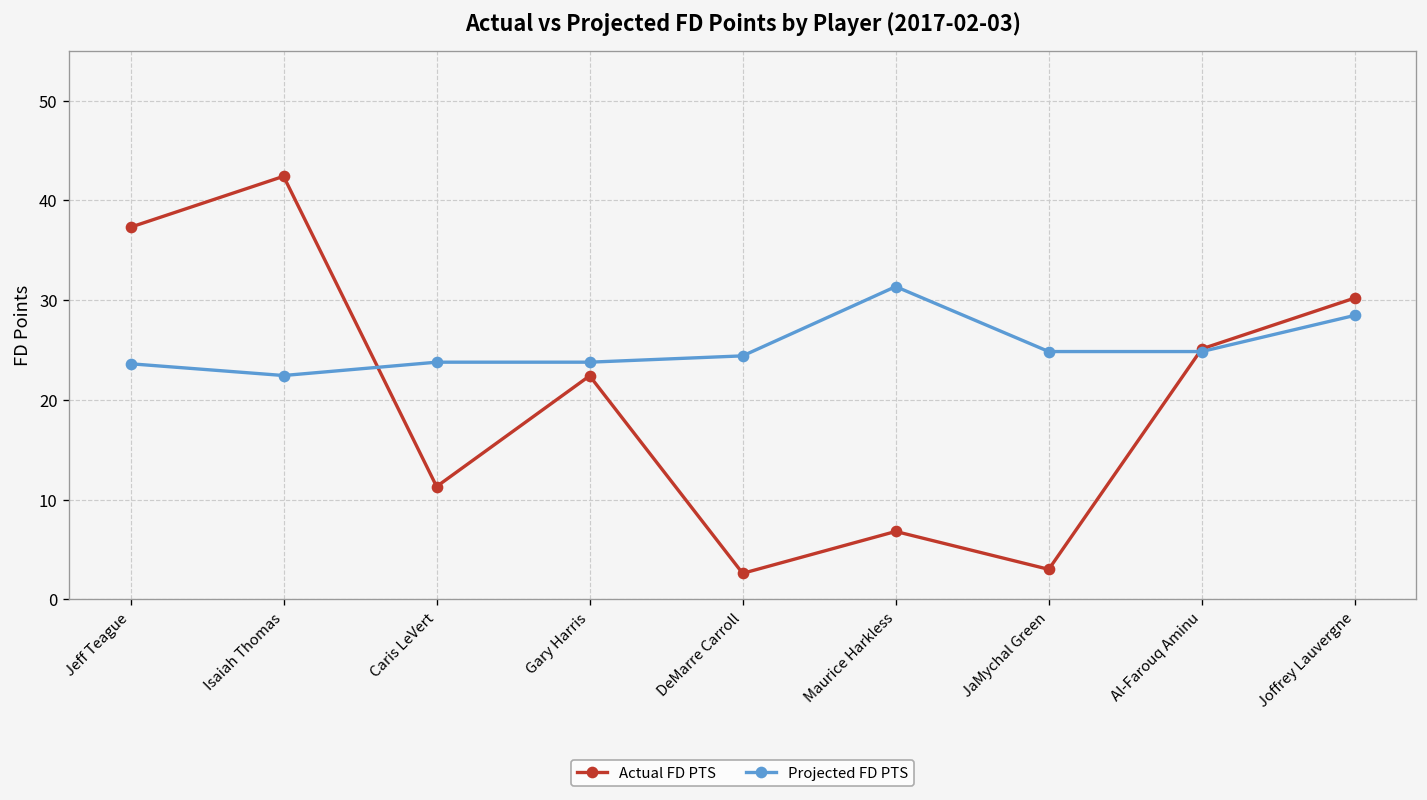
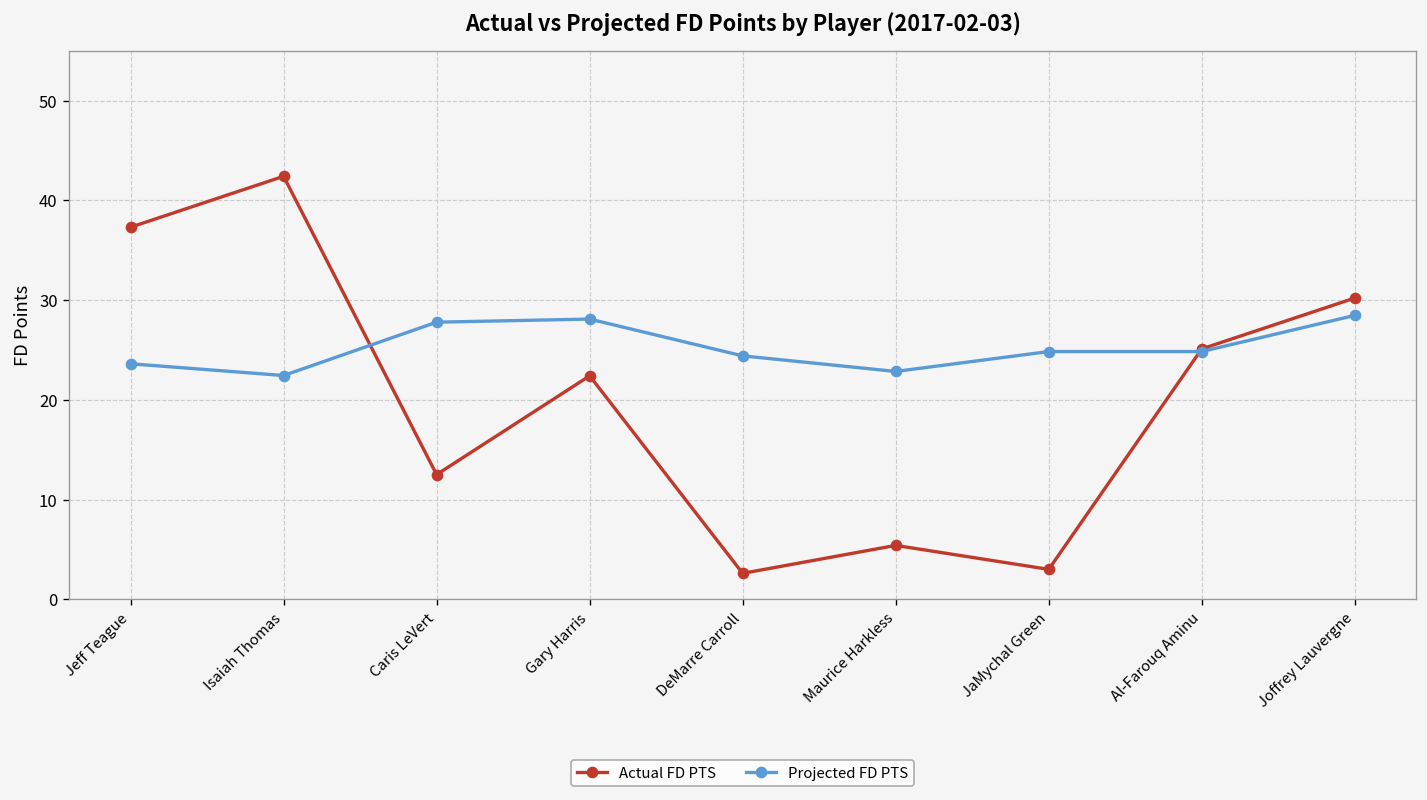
  {
    "Actual FD PTS": {
      "Jeff Teague": 37,
      "Isaiah Thomas": 42,
-     "Caris LeVert": 11,
+     "Caris LeVert": 13,
      "Gary Harris": 22,
      "DeMarre Carroll": 3,
-     "Maurice Harkless": 7,
+     "Maurice Harkless": 5,
      "JaMychal Green": 3,
      "Joffrey Lauvergne": 30
    },
    "Projected FD PTS": {
      "Jeff Teague": 24,
      "Isaiah Thomas": 22,
-     "Caris LeVert": 24,
-     "Gary Harris": 24,
+     "Caris LeVert": 28,
+     "Gary Harris": 28,
      "DeMarre Carroll": 24,
-     "Maurice Harkless": 31,
+     "Maurice Harkless": 23,
      "JaMychal Green": 25,
      "Joffrey Lauvergne": 28
    }
  }
